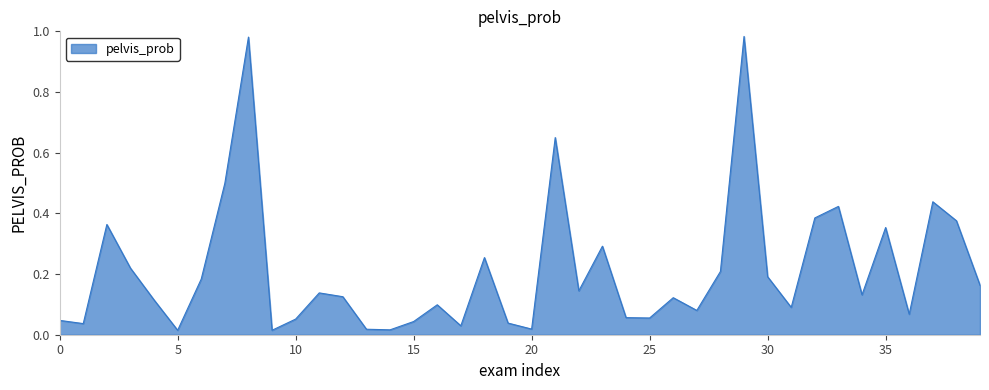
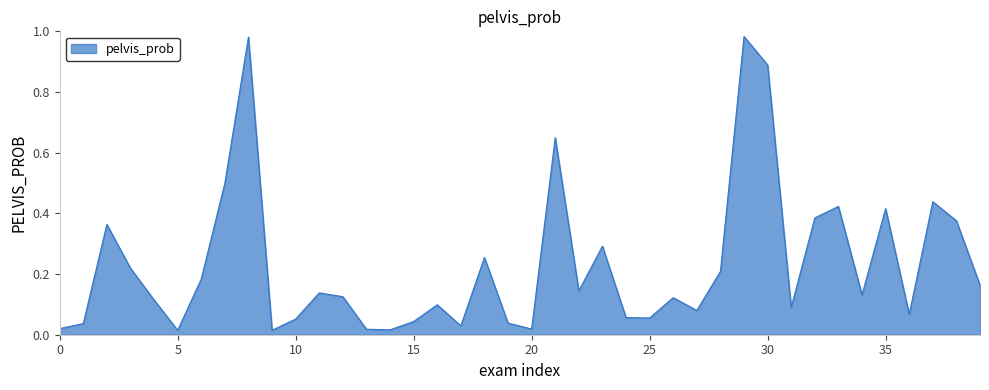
  {
-   "0": 0.05,
+   "0": 0.02,
    "5": 0.01,
    "10": 0.05,
    "15": 0.04,
    "20": 0.02,
    "25": 0.06,
-   "30": 0.19,
-   "35": 0.35
+   "30": 0.89,
+   "35": 0.42
  }
